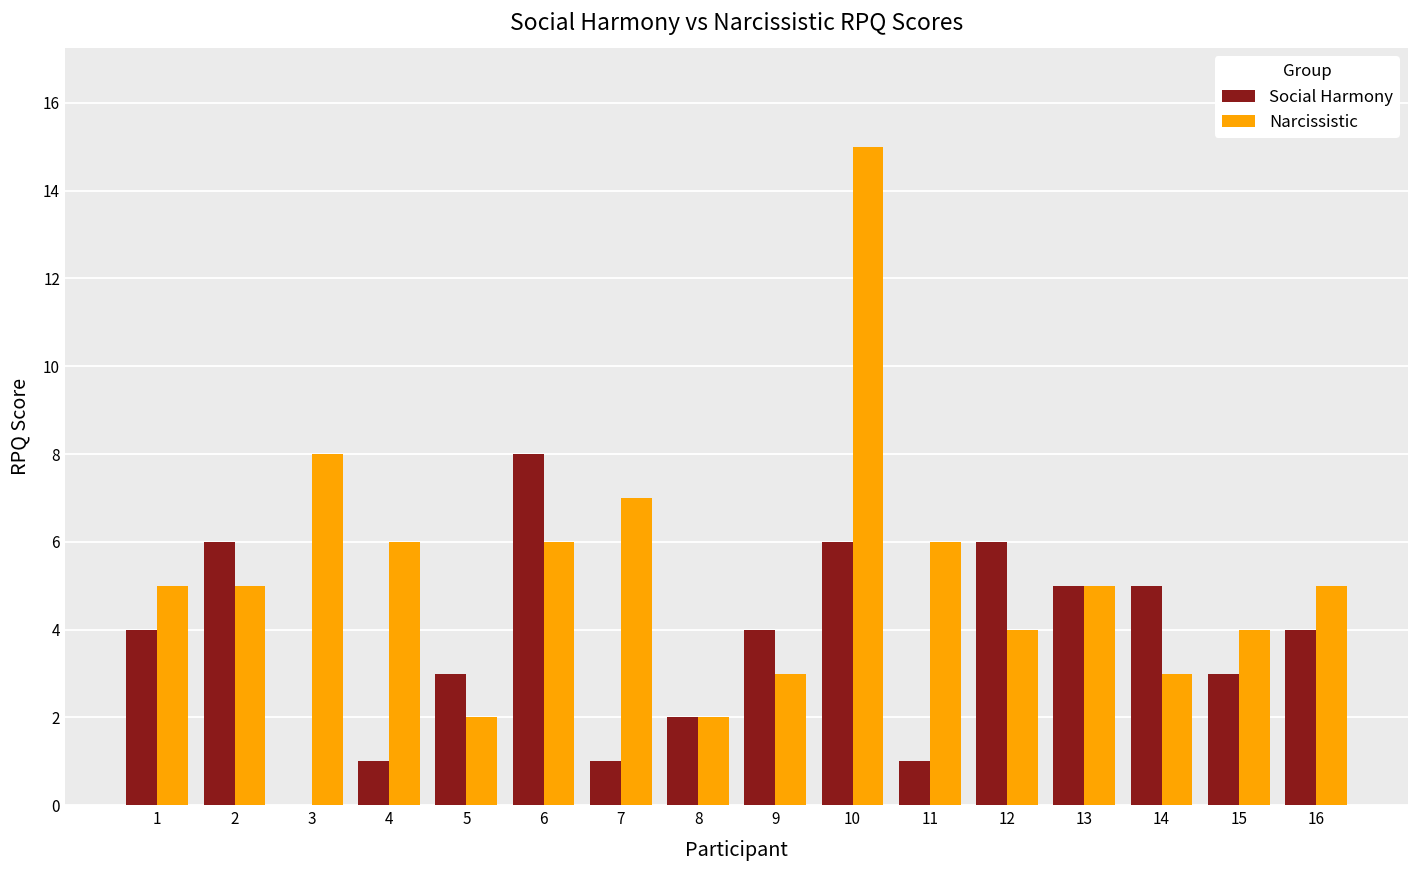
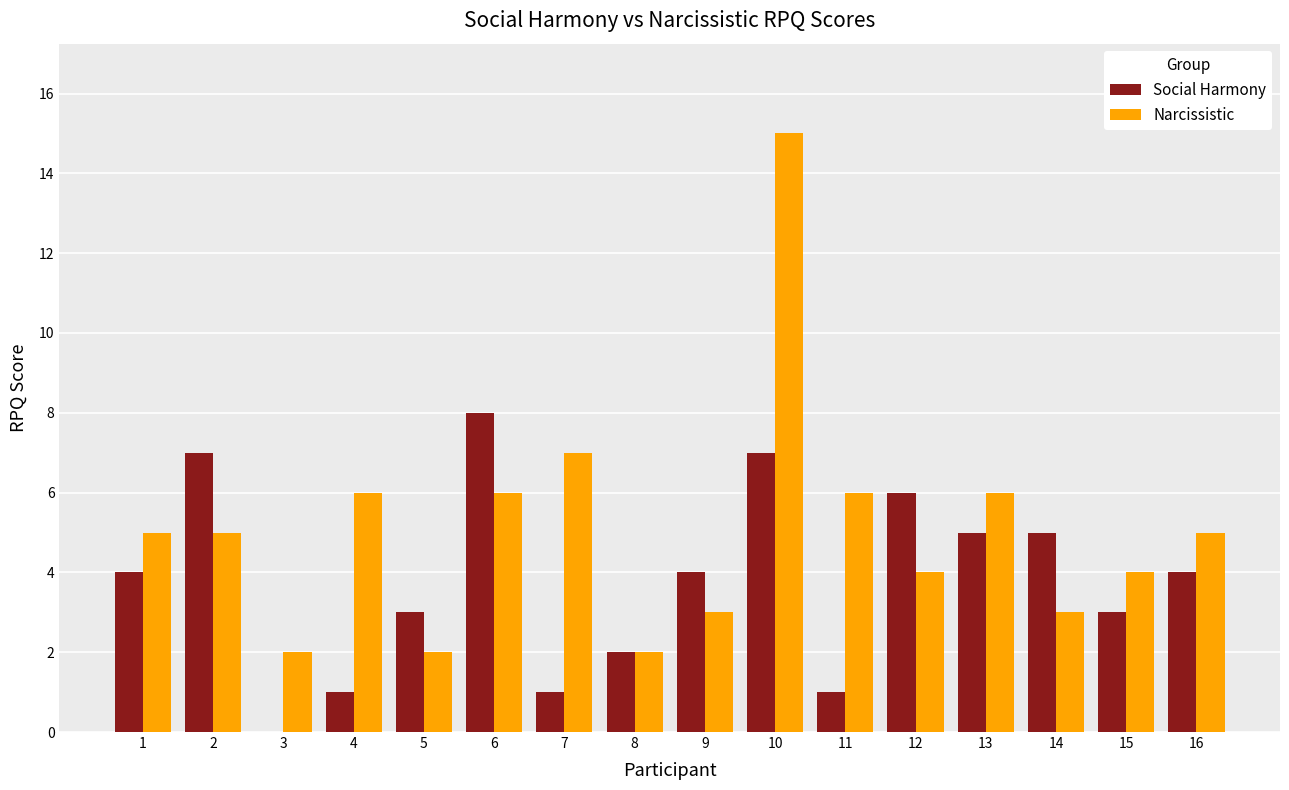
  {
    "Social Harmony": {
      "1": 4,
-     "2": 6,
+     "2": 7,
      "3": 0,
      "4": 1,
      "5": 3,
      "6": 8,
      "7": 1,
      "8": 2,
      "9": 4,
-     "10": 6,
+     "10": 7,
      "11": 1,
      "12": 6,
      "13": 5,
      "14": 5,
      "15": 3,
      "16": 4
    },
    "Narcissistic": {
      "1": 5,
      "2": 5,
-     "3": 8,
+     "3": 2,
      "4": 6,
      "5": 2,
      "6": 6,
      "7": 7,
      "8": 2,
      "9": 3,
      "10": 15,
      "11": 6,
      "12": 4,
-     "13": 5,
+     "13": 6,
      "14": 3,
      "15": 4,
      "16": 5
    }
  }
